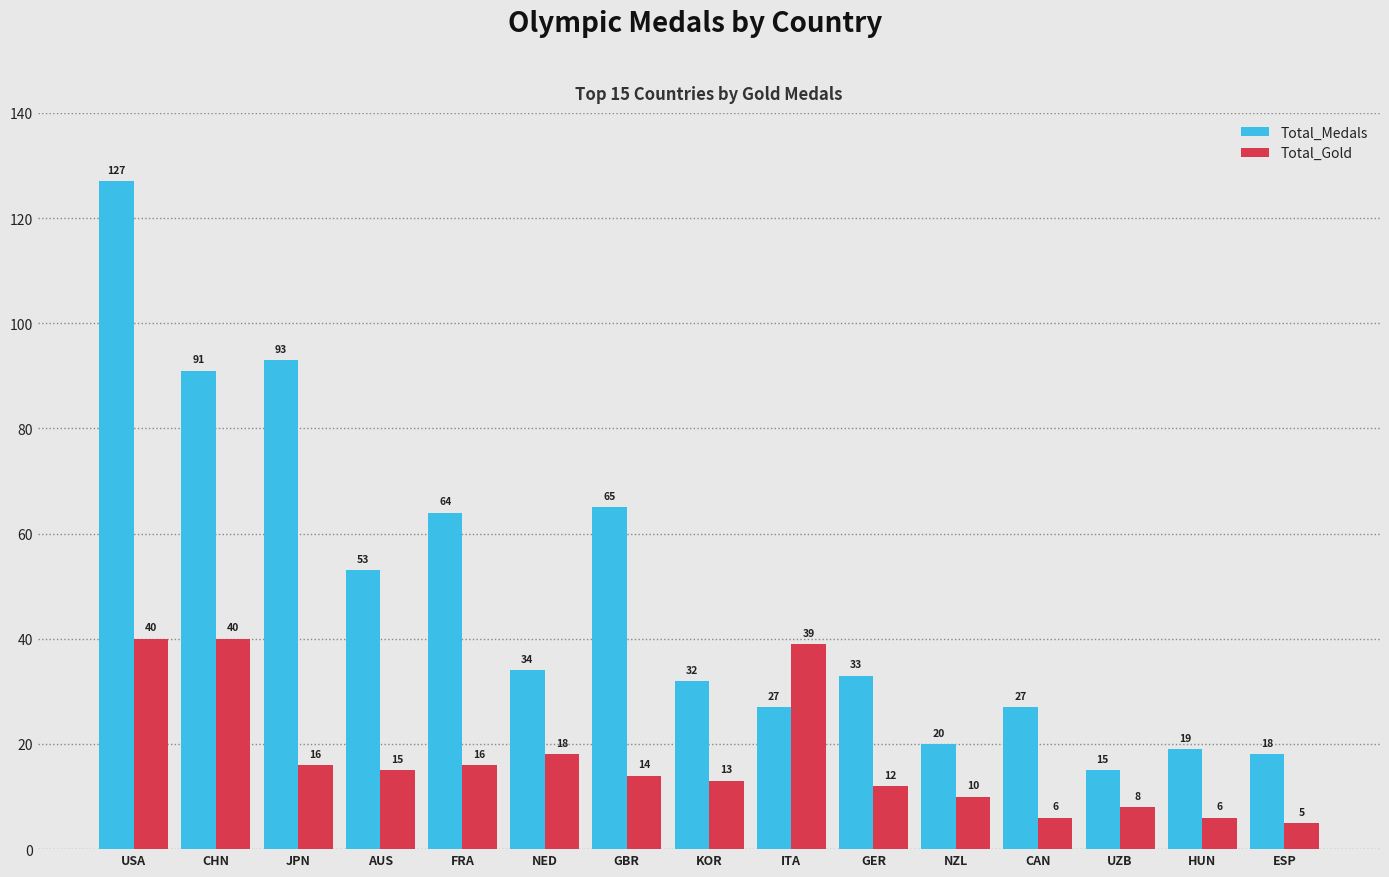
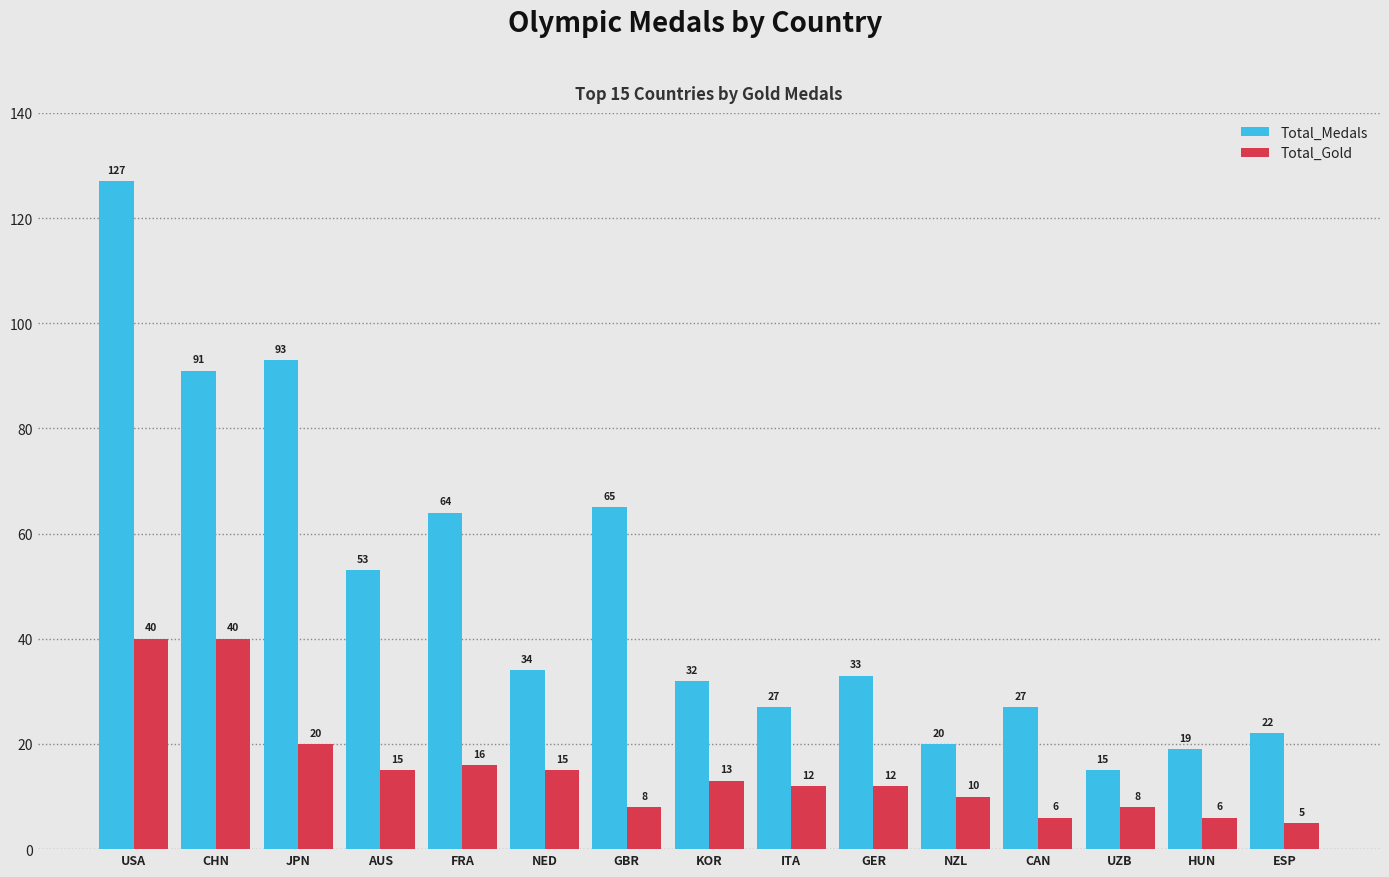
  {
    "Total_Medals": {
      "USA": 127,
      "CHN": 91,
      "JPN": 93,
      "AUS": 53,
      "FRA": 64,
      "NED": 34,
      "GBR": 65,
      "KOR": 32,
      "ITA": 27,
      "GER": 33,
      "NZL": 20,
      "CAN": 27,
      "UZB": 15,
      "HUN": 19,
-     "ESP": 18
+     "ESP": 22
    },
    "Total_Gold": {
      "USA": 40,
      "CHN": 40,
-     "JPN": 16,
+     "JPN": 20,
      "AUS": 15,
      "FRA": 16,
-     "NED": 18,
-     "GBR": 14,
+     "NED": 15,
+     "GBR": 8,
      "KOR": 13,
-     "ITA": 39,
+     "ITA": 12,
      "GER": 12,
      "NZL": 10,
      "CAN": 6,
      "UZB": 8,
      "HUN": 6,
      "ESP": 5
    }
  }
